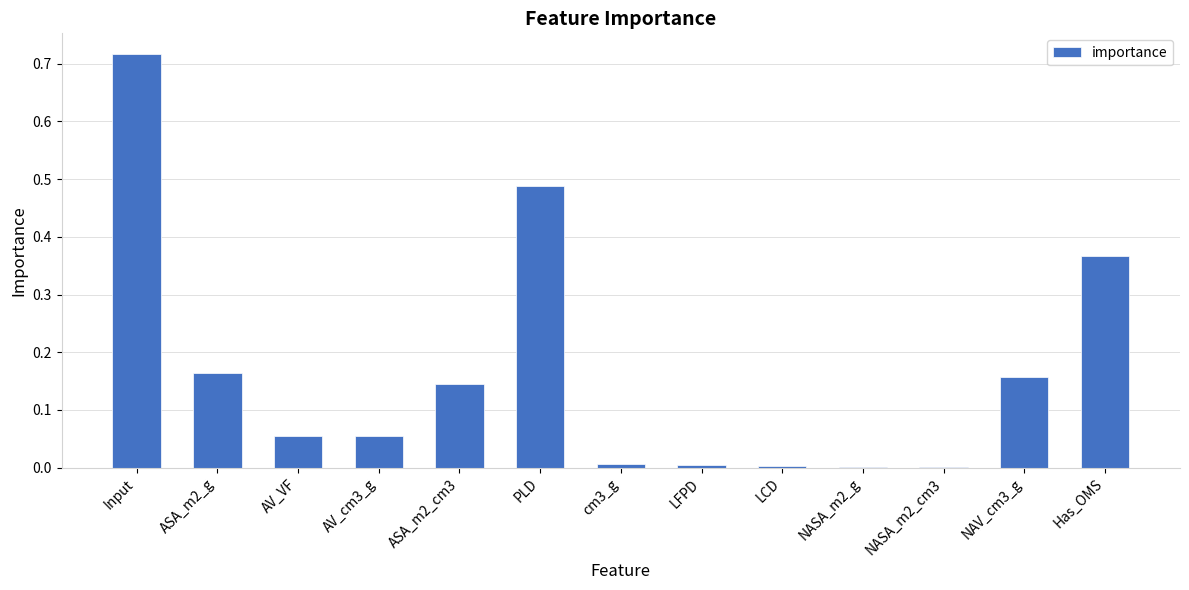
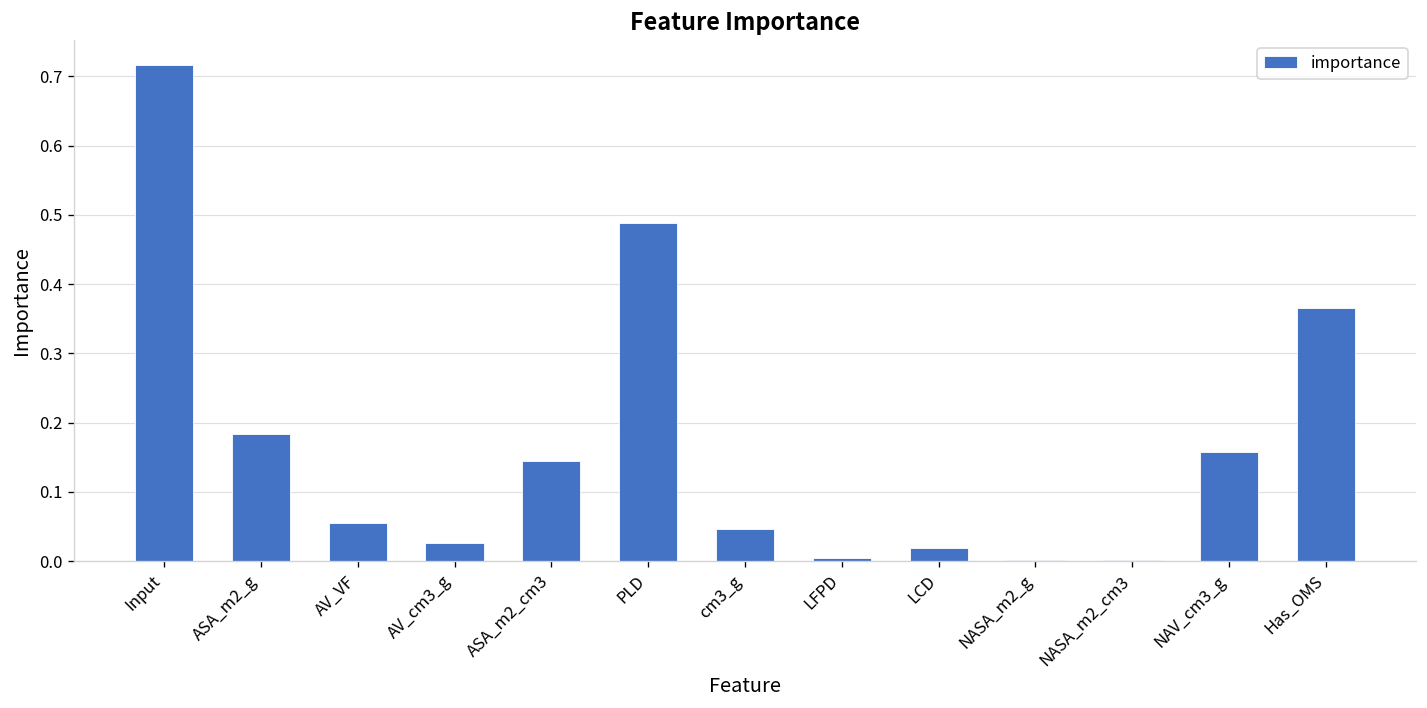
  {
    "Input": 0.72,
-   "ASA_m2_g": 0.16,
+   "ASA_m2_g": 0.18,
    "AV_VF": 0.05,
-   "AV_cm3_g": 0.06,
+   "AV_cm3_g": 0.03,
    "ASA_m2_cm3": 0.14,
    "PLD": 0.49,
-   "cm3_g": 0.01,
+   "cm3_g": 0.05,
    "LFPD": 0.00,
-   "LCD": 0.00,
+   "LCD": 0.02,
    "NAV_cm3_g": 0.16,
    "Has_OMS": 0.37
  }
